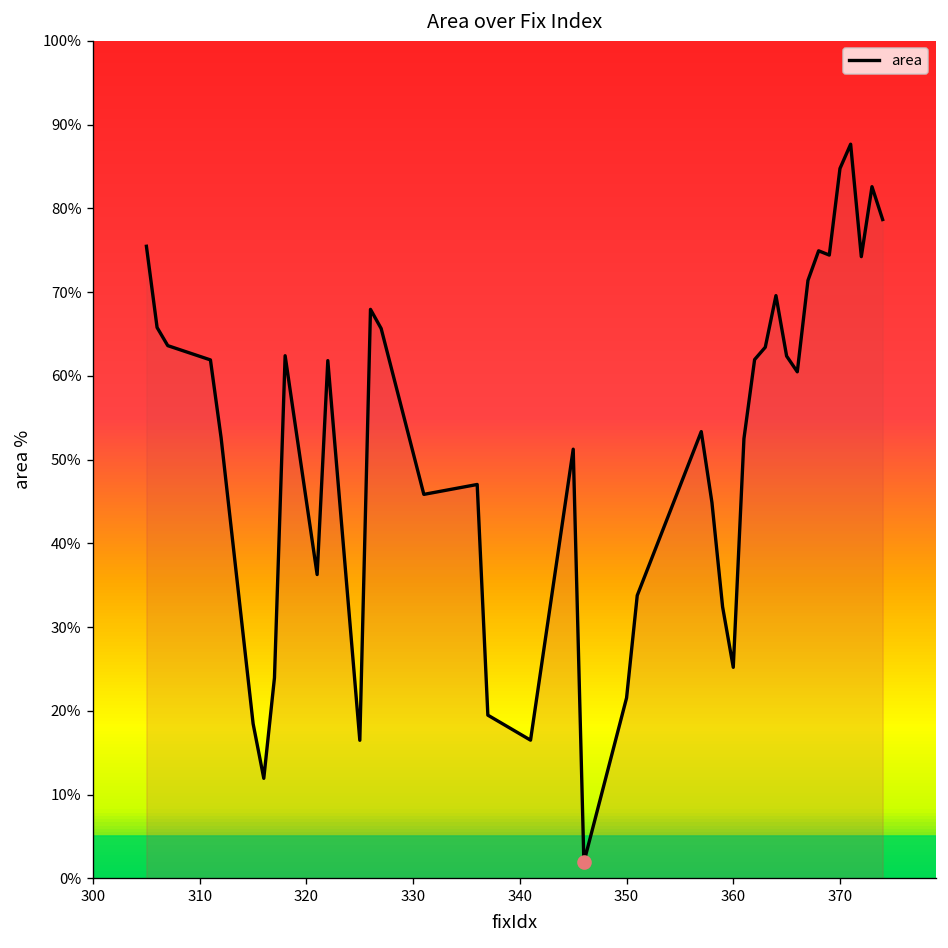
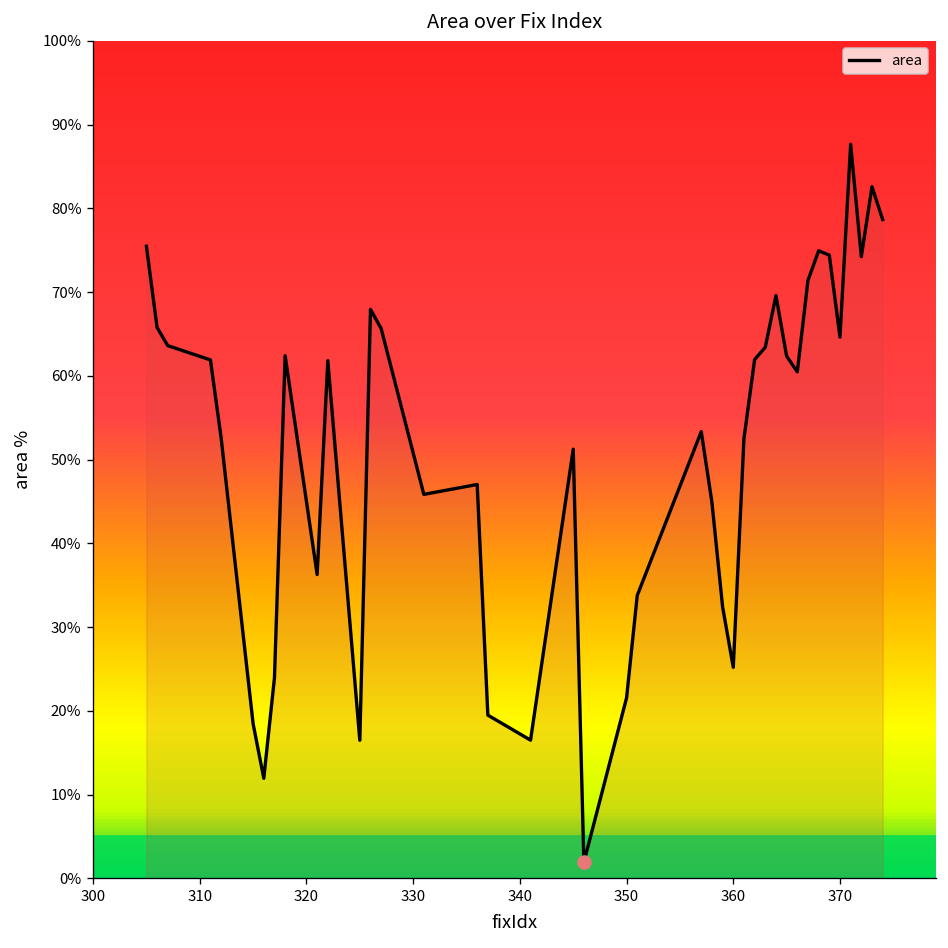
  {
    "area": {
      "350": "22%",
      "360": "25%",
-     "370": "85%"
+     "370": "65%"
    }
  }
